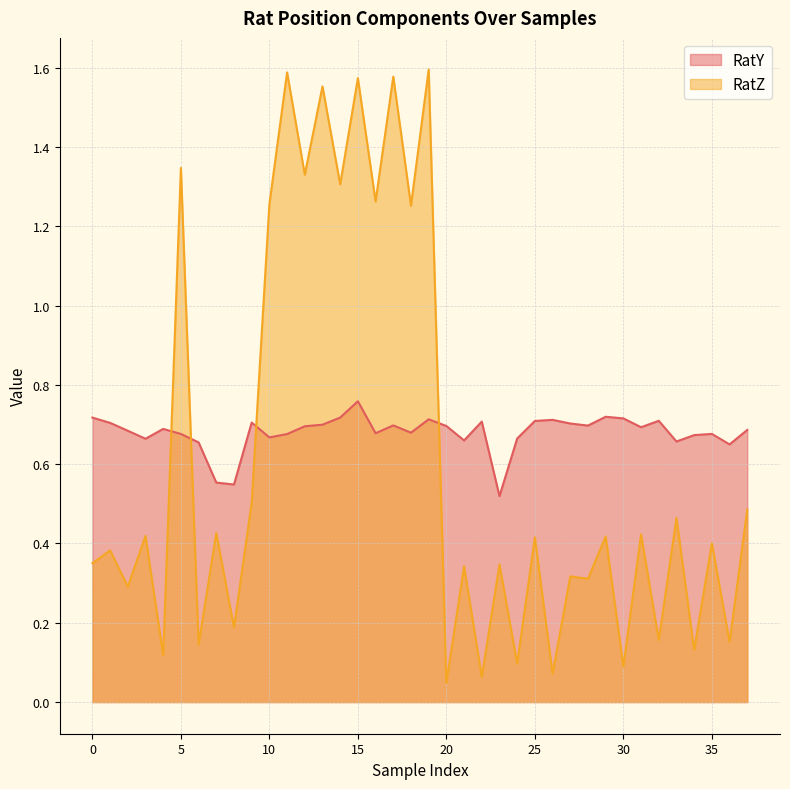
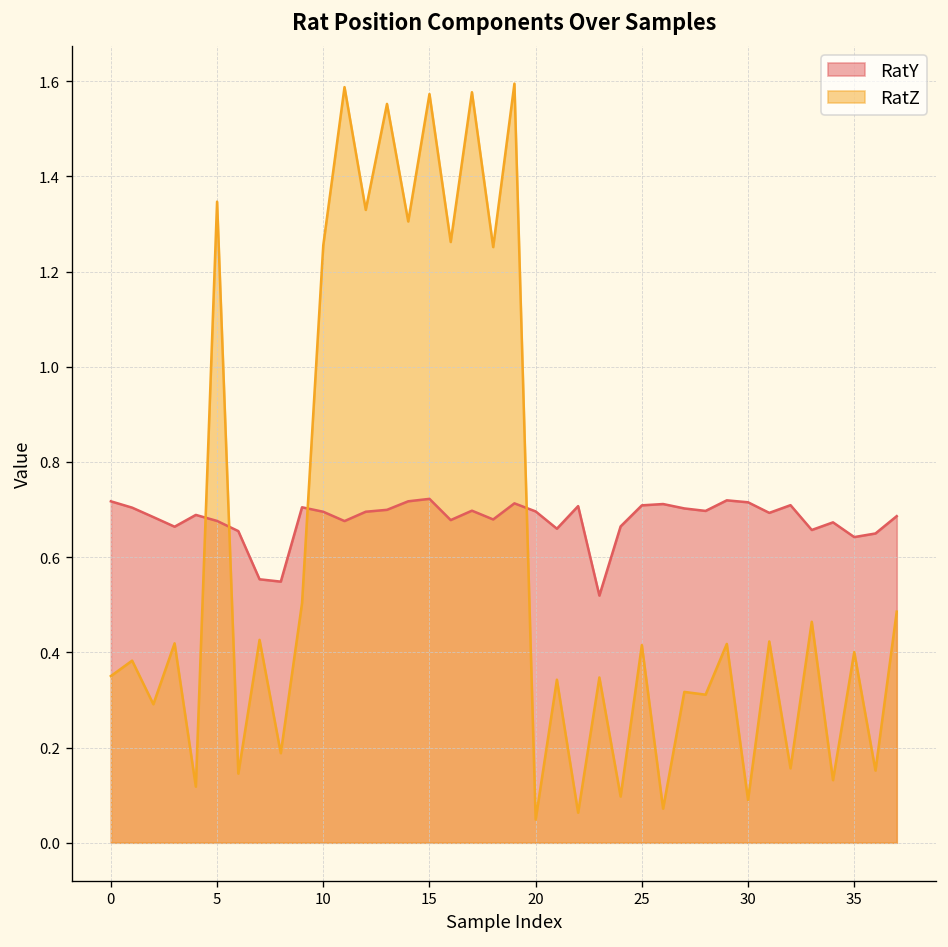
  {
    "RatY": {
      "0": 0.72,
      "5": 0.68,
-     "10": 0.67,
-     "15": 0.76,
+     "10": 0.70,
+     "15": 0.72,
      "20": 0.70,
      "25": 0.71,
      "30": 0.72,
-     "35": 0.68
+     "35": 0.64
    },
    "RatZ": {
      "0": 0.35,
      "5": 1.35,
      "10": 1.26,
      "15": 1.57,
      "20": 0.05,
      "25": 0.42,
      "30": 0.09,
      "35": 0.40
    }
  }
